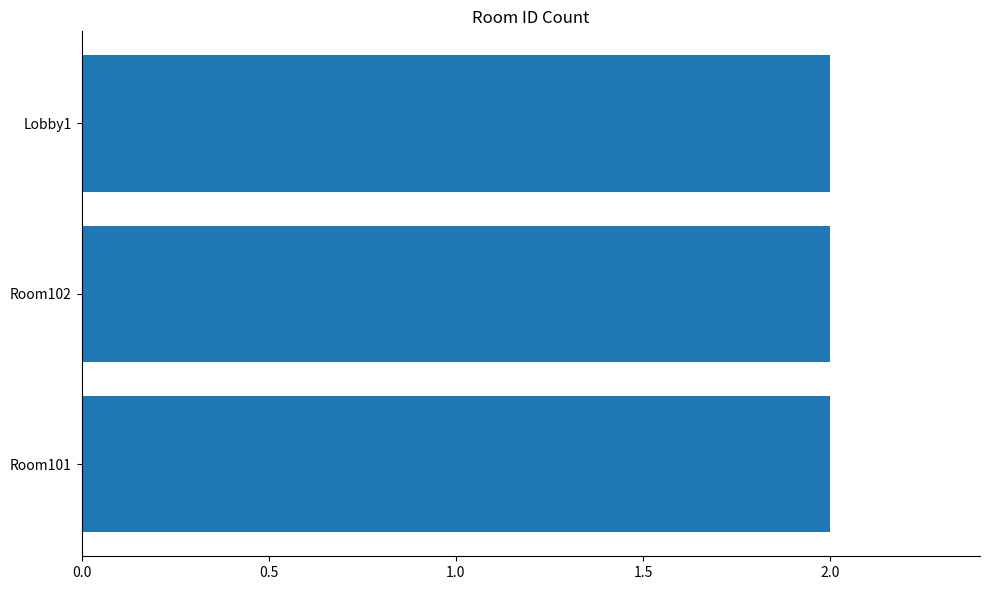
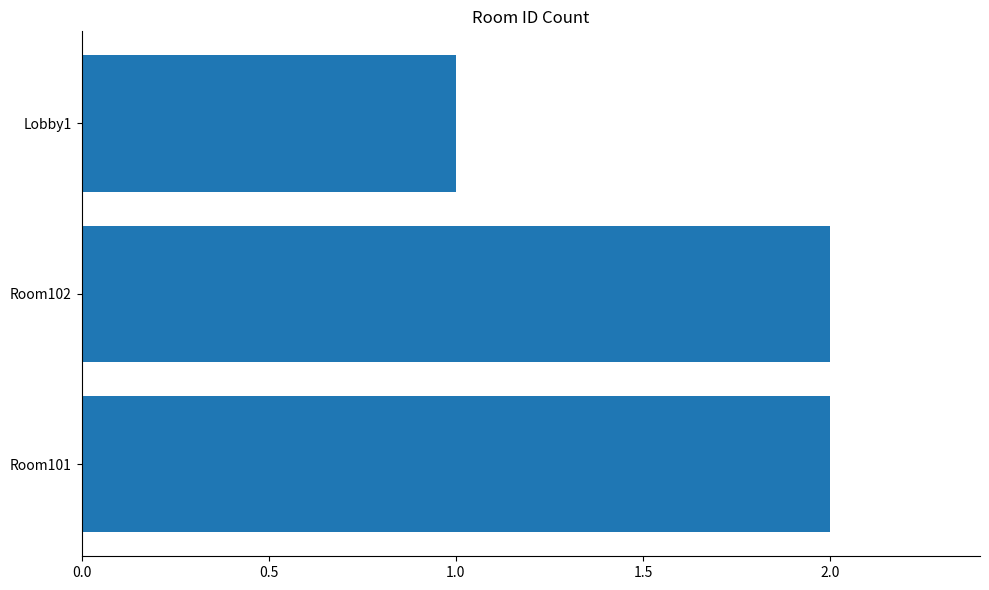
  {
-   "Lobby1": 2,
+   "Lobby1": 1,
    "Room102": 2,
    "Room101": 2
  }
